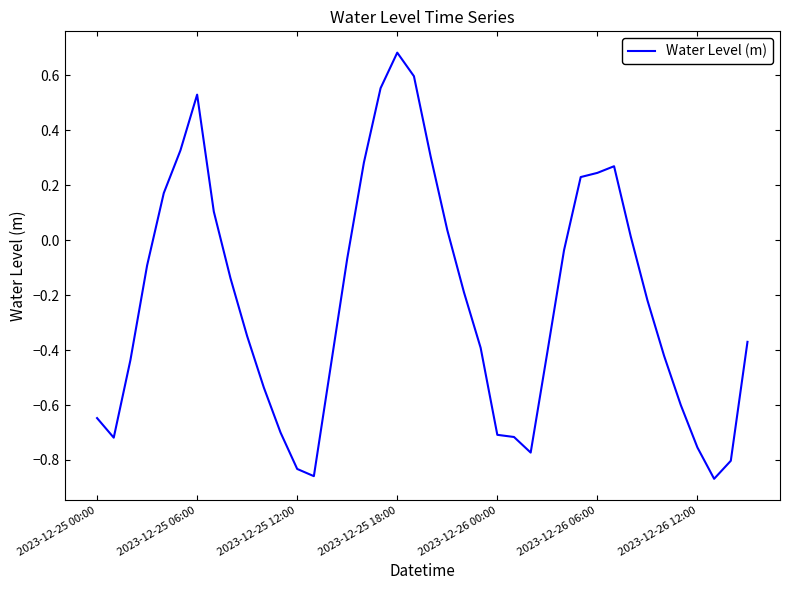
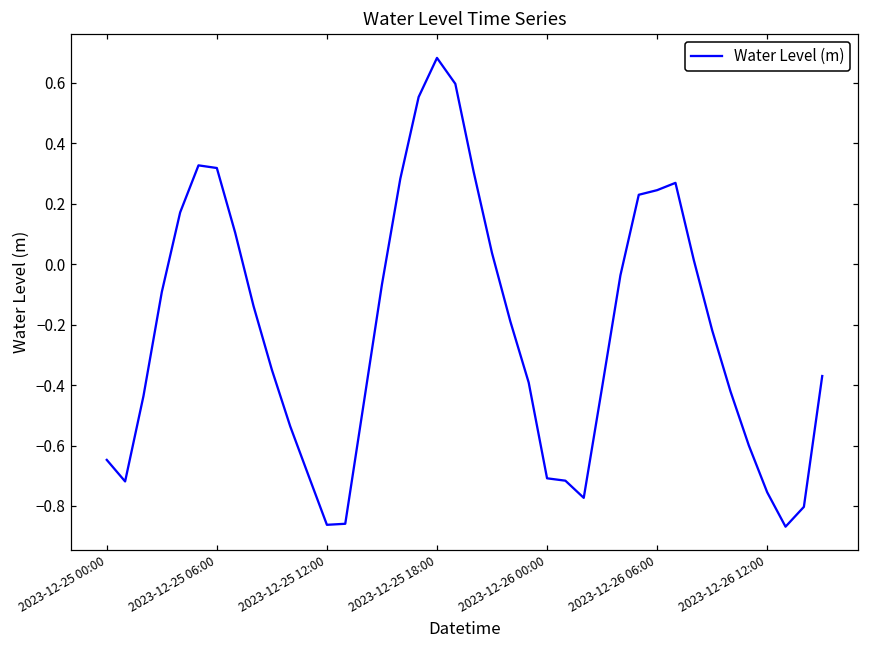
  {
    "2023-12-25 00:00": -0.65,
-   "2023-12-25 06:00": 0.53,
-   "2023-12-25 12:00": -0.83,
+   "2023-12-25 06:00": 0.32,
+   "2023-12-25 12:00": -0.86,
    "2023-12-25 18:00": 0.68,
    "2023-12-26 00:00": -0.71,
    "2023-12-26 06:00": 0.25,
    "2023-12-26 12:00": -0.75
  }
